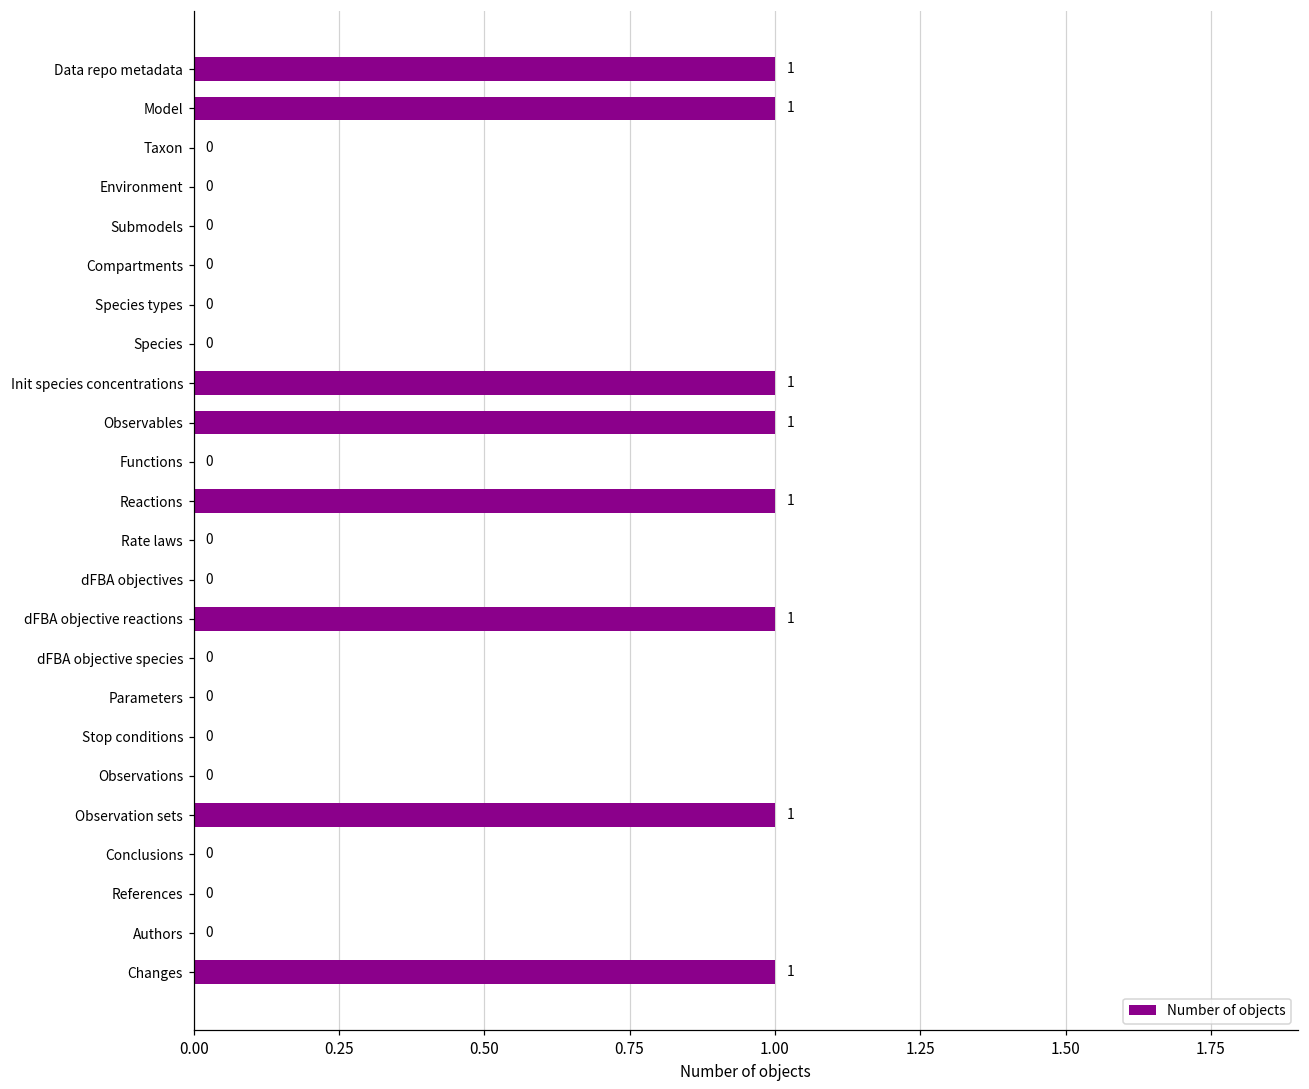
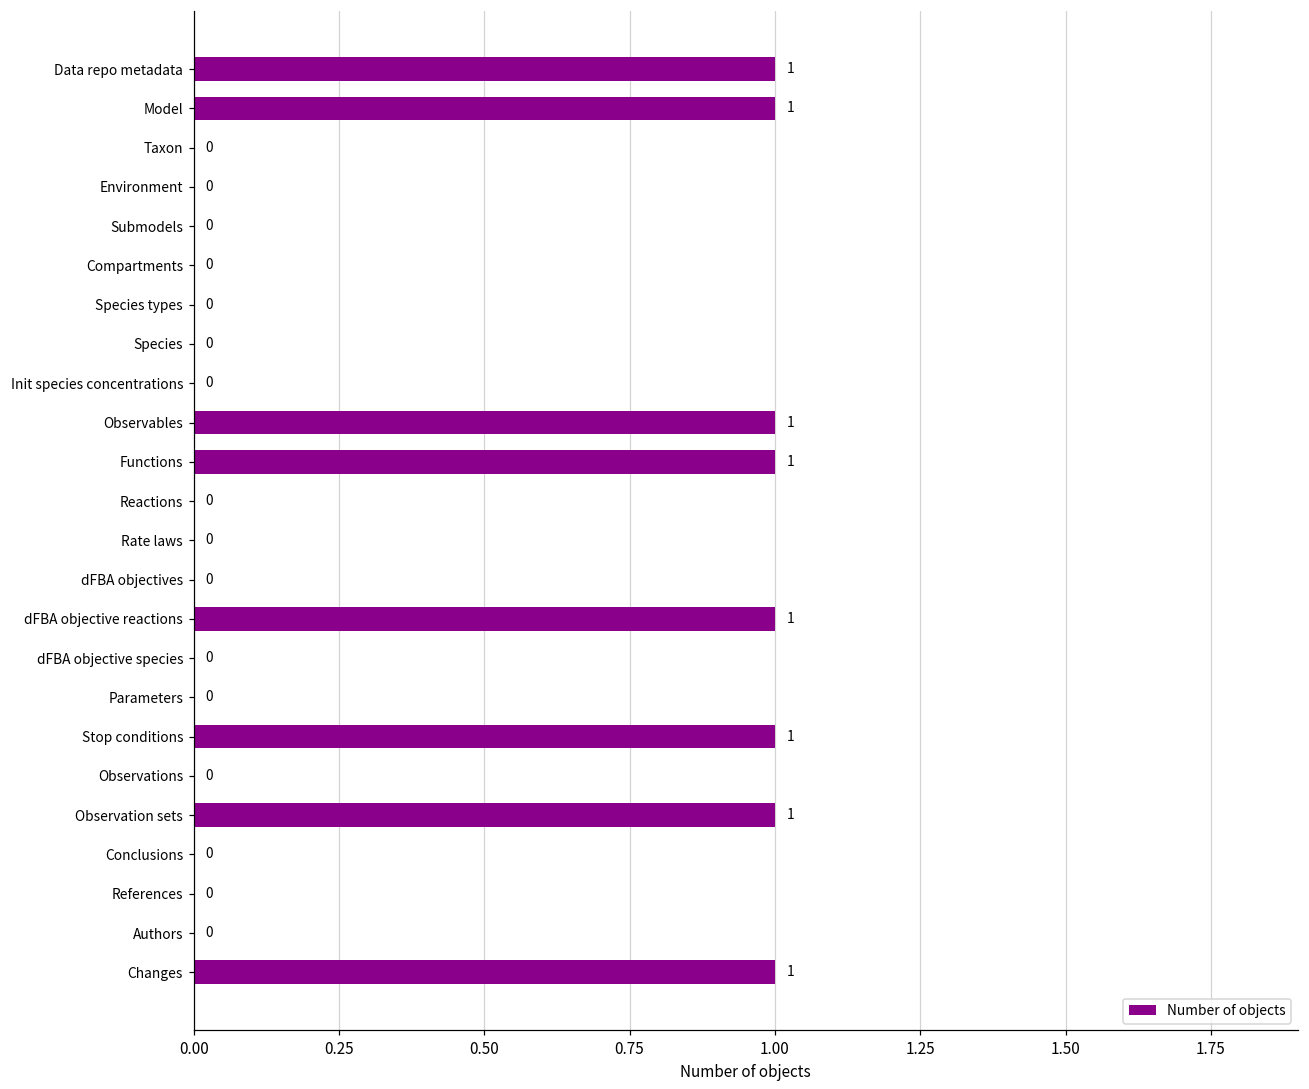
  {
    "Data repo metadata": 1,
    "Model": 1,
    "Taxon": 0,
    "Environment": 0,
    "Submodels": 0,
    "Compartments": 0,
    "Species types": 0,
    "Species": 0,
-   "Init species concentrations": 1,
+   "Init species concentrations": 0,
    "Observables": 1,
-   "Functions": 0,
-   "Reactions": 1,
+   "Functions": 1,
+   "Reactions": 0,
    "Rate laws": 0,
    "dFBA objectives": 0,
    "dFBA objective reactions": 1,
    "dFBA objective species": 0,
    "Parameters": 0,
-   "Stop conditions": 0,
+   "Stop conditions": 1,
    "Observations": 0,
    "Observation sets": 1,
    "Conclusions": 0,
    "References": 0,
    "Authors": 0,
    "Changes": 1
  }
